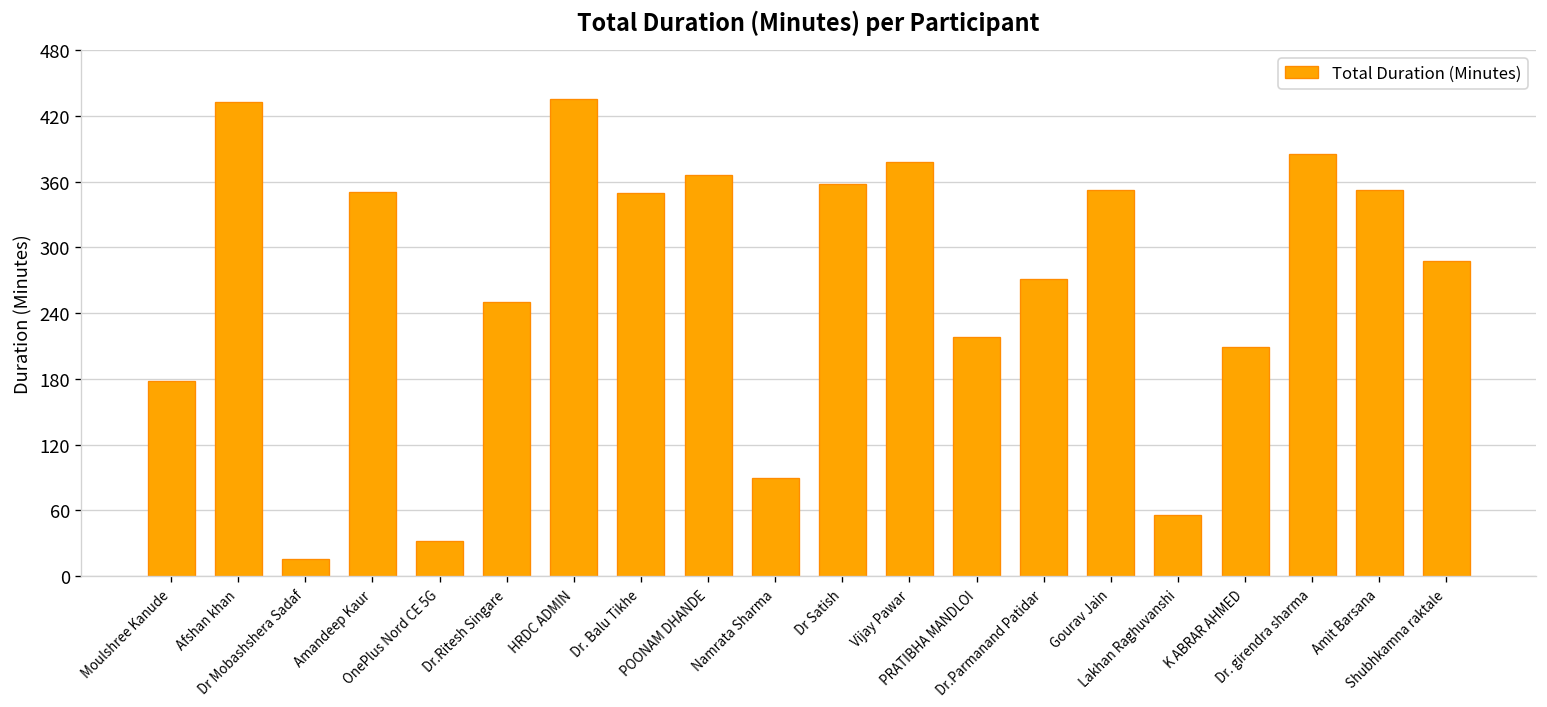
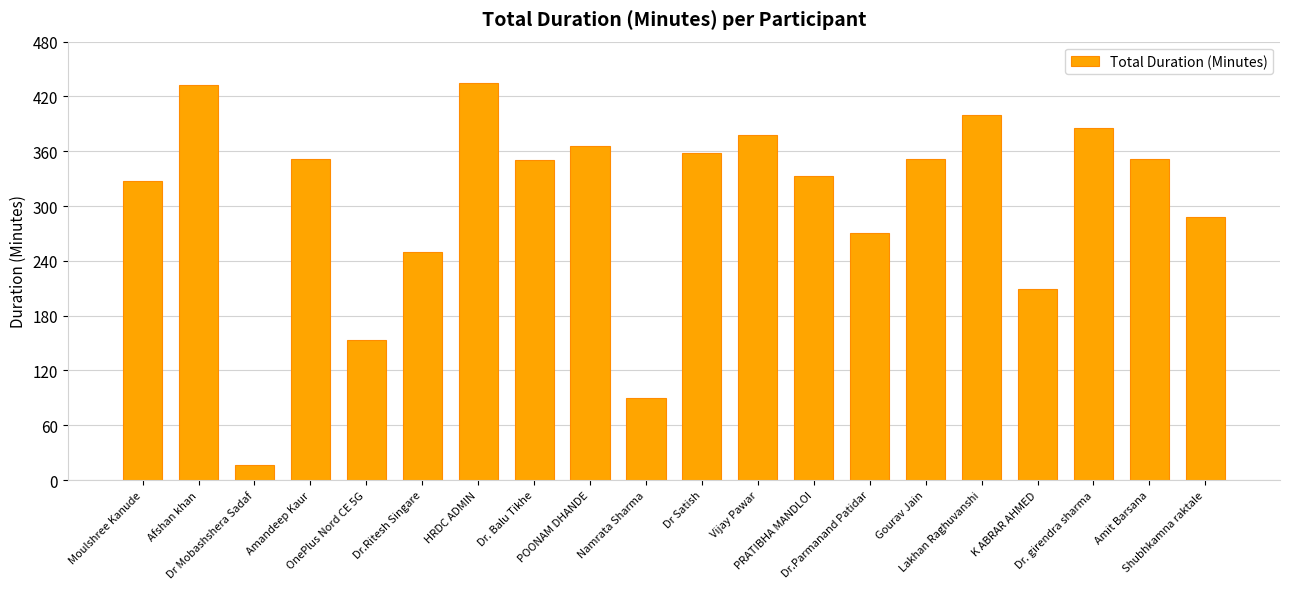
  {
-   "Moulshree Kanude": 180,
+   "Moulshree Kanude": 330,
    "Afshan khan": 430,
    "Dr Mobashshera Sadaf": 20,
    "Amandeep Kaur": 350,
-   "OnePlus Nord CE 5G": 30,
+   "OnePlus Nord CE 5G": 150,
    "Dr.Ritesh Singare": 250,
    "HRDC ADMIN": 440,
    "Dr. Balu Tikhe": 350,
    "POONAM DHANDE": 370,
    "Namrata Sharma": 90,
    "Dr Satish": 360,
    "Vijay Pawar": 380,
-   "PRATIBHA MANDLOI": 220,
+   "PRATIBHA MANDLOI": 330,
    "Dr.Parmanand Patidar": 270,
    "Gourav Jain": 350,
-   "Lakhan Raghuvanshi": 60,
+   "Lakhan Raghuvanshi": 400,
    "K ABRAR AHMED": 210,
    "Dr. girendra sharma": 390,
    "Amit Barsana": 350,
    "Shubhkamna raktale": 290
  }
